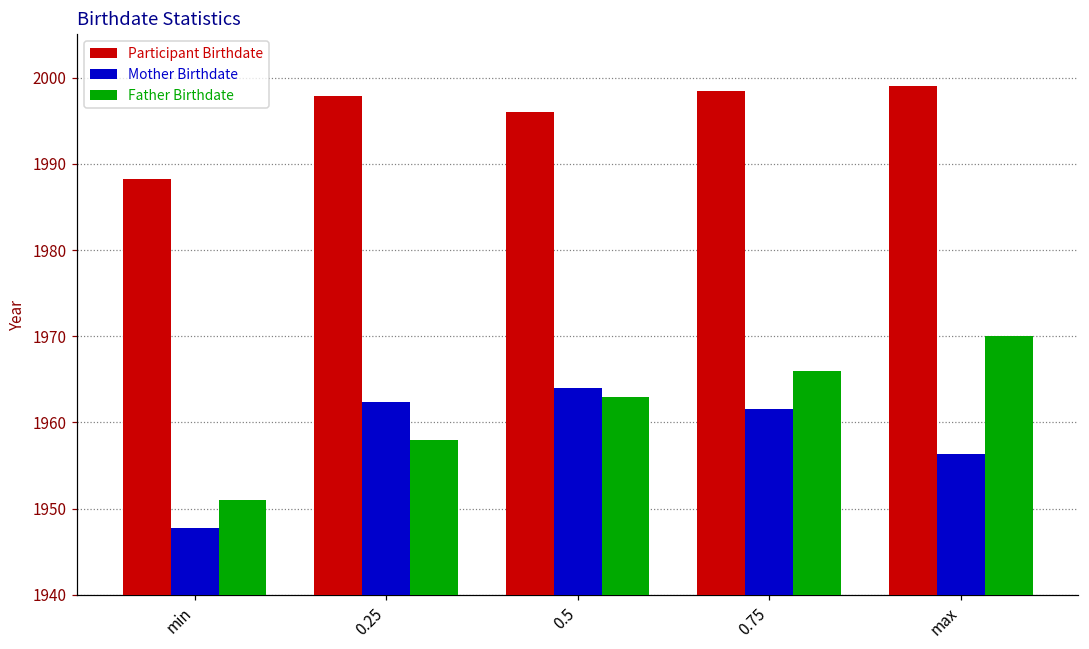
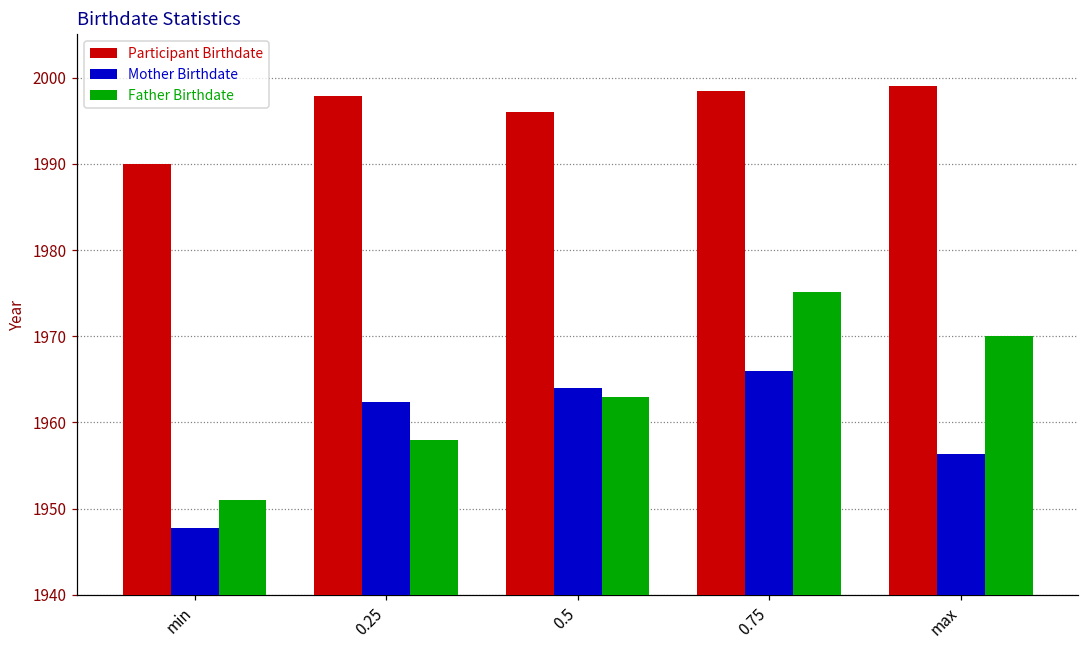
  {
    "Participant Birthdate": {
-     "min": 1988,
+     "min": 1990,
      "0.25": 1998,
      "0.5": 1996,
      "0.75": 1999,
      "max": 1999
    },
    "Mother Birthdate": {
      "min": 1948,
      "0.25": 1962,
      "0.5": 1964,
-     "0.75": 1962,
+     "0.75": 1966,
      "max": 1956
    },
    "Father Birthdate": {
      "min": 1951,
      "0.25": 1958,
      "0.5": 1963,
-     "0.75": 1966,
+     "0.75": 1975,
      "max": 1970
    }
  }
